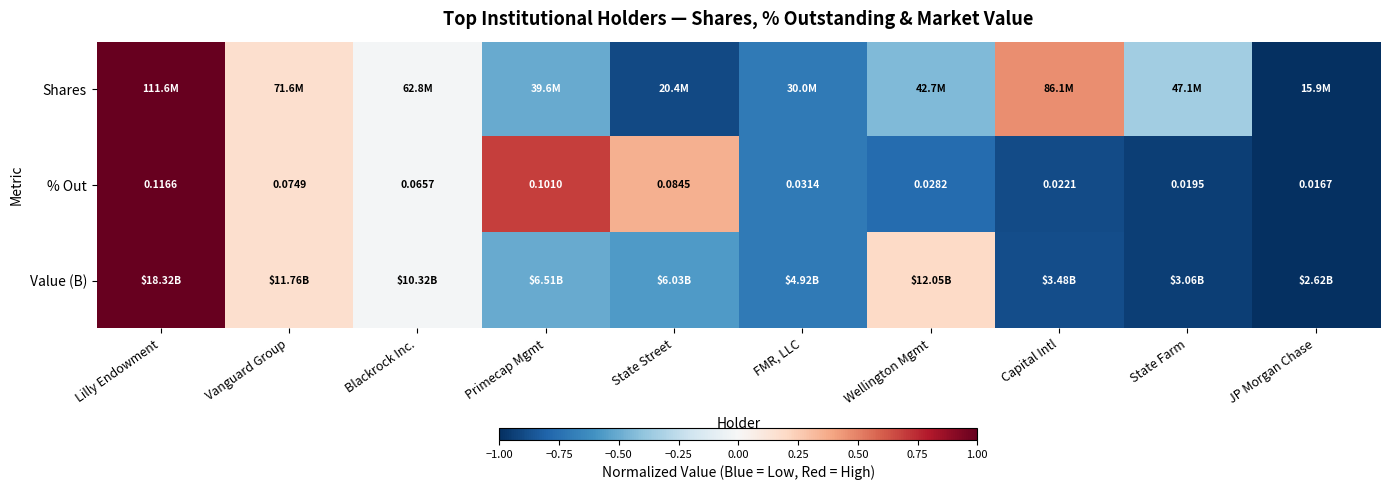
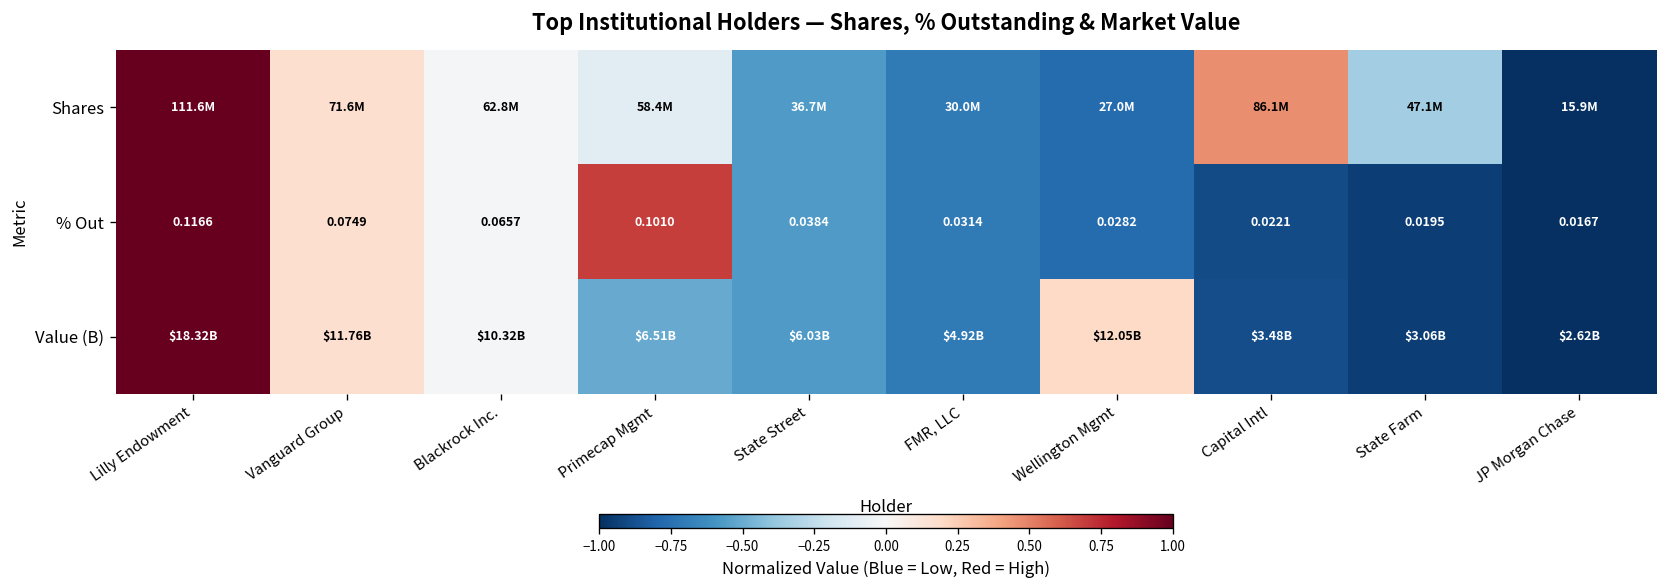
  {
    "Shares": {
      "Lilly Endowment": "111.6M",
      "Vanguard Group": "71.6M",
      "Blackrock Inc.": "62.8M",
-     "Primecap Mgmt": "39.6M",
-     "State Street": "20.4M",
+     "Primecap Mgmt": "58.4M",
+     "State Street": "36.7M",
      "FMR, LLC": "30.0M",
-     "Wellington Mgmt": "42.7M",
+     "Wellington Mgmt": "27.0M",
      "Capital Intl": "86.1M",
      "State Farm": "47.1M",
      "JP Morgan Chase": "15.9M"
    },
    "% Out": {
      "Lilly Endowment": "0.1166",
      "Vanguard Group": "0.0749",
      "Blackrock Inc.": "0.0657",
      "Primecap Mgmt": "0.1010",
-     "State Street": "0.0845",
+     "State Street": "0.0384",
      "FMR, LLC": "0.0314",
      "Wellington Mgmt": "0.0282",
      "Capital Intl": "0.0221",
      "State Farm": "0.0195",
      "JP Morgan Chase": "0.0167"
    },
    "Value (B)": {
      "Lilly Endowment": "$18.32B",
      "Vanguard Group": "$11.76B",
      "Blackrock Inc.": "$10.32B",
      "Primecap Mgmt": "$6.51B",
      "State Street": "$6.03B",
      "FMR, LLC": "$4.92B",
      "Wellington Mgmt": "$12.05B",
      "Capital Intl": "$3.48B",
      "State Farm": "$3.06B",
      "JP Morgan Chase": "$2.62B"
    }
  }
